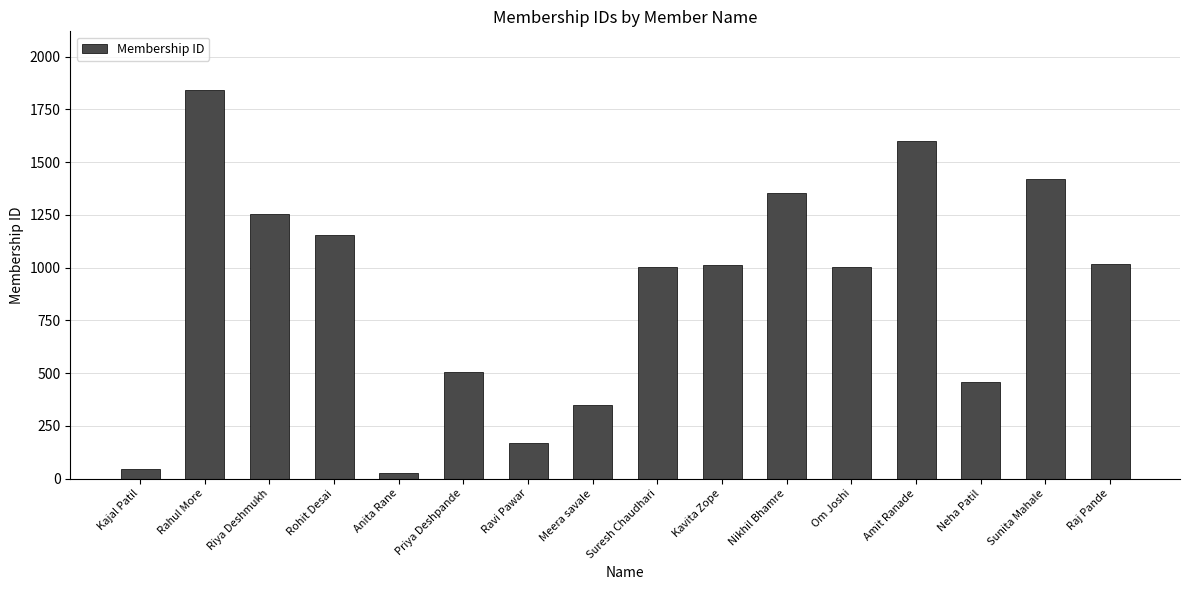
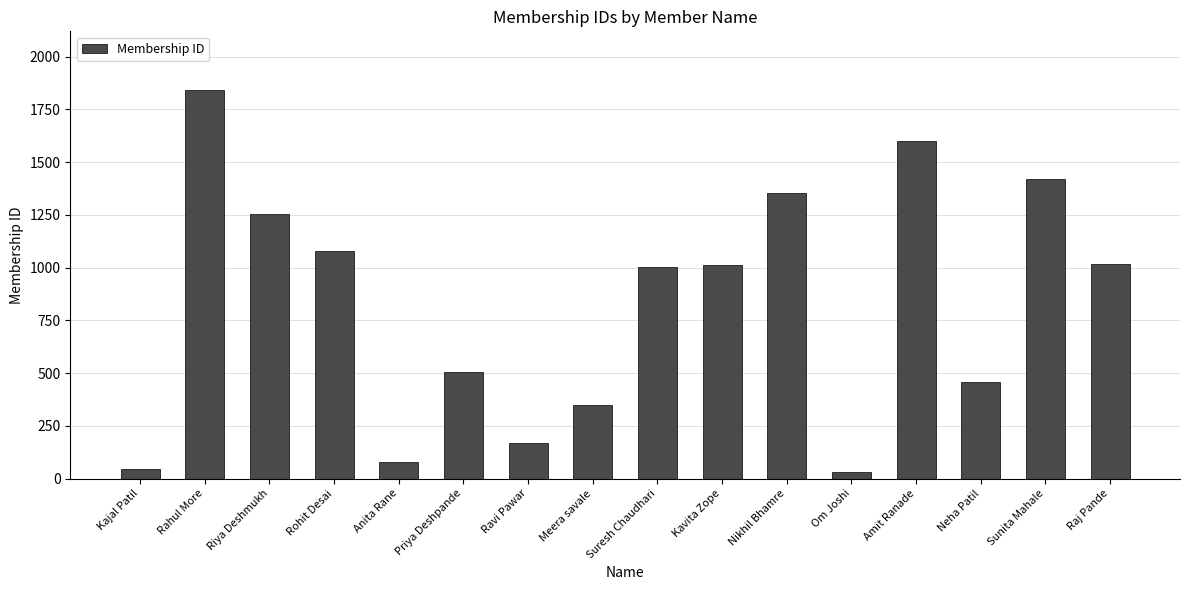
  {
    "Kajal Patil": 40,
    "Rahul More": 1840,
    "Riya Deshmukh": 1250,
-   "Rohit Desai": 1150,
-   "Anita Rane": 30,
+   "Rohit Desai": 1080,
+   "Anita Rane": 80,
    "Priya Deshpande": 500,
    "Ravi Pawar": 170,
    "Meera savale": 350,
    "Suresh Chaudhari": 1000,
    "Kavita Zope": 1010,
    "Nikhil Bhamre": 1360,
-   "Om Joshi": 1000,
+   "Om Joshi": 30,
    "Amit Ranade": 1600,
    "Neha Patil": 460,
    "Sunita Mahale": 1420,
    "Raj Pande": 1020
  }
